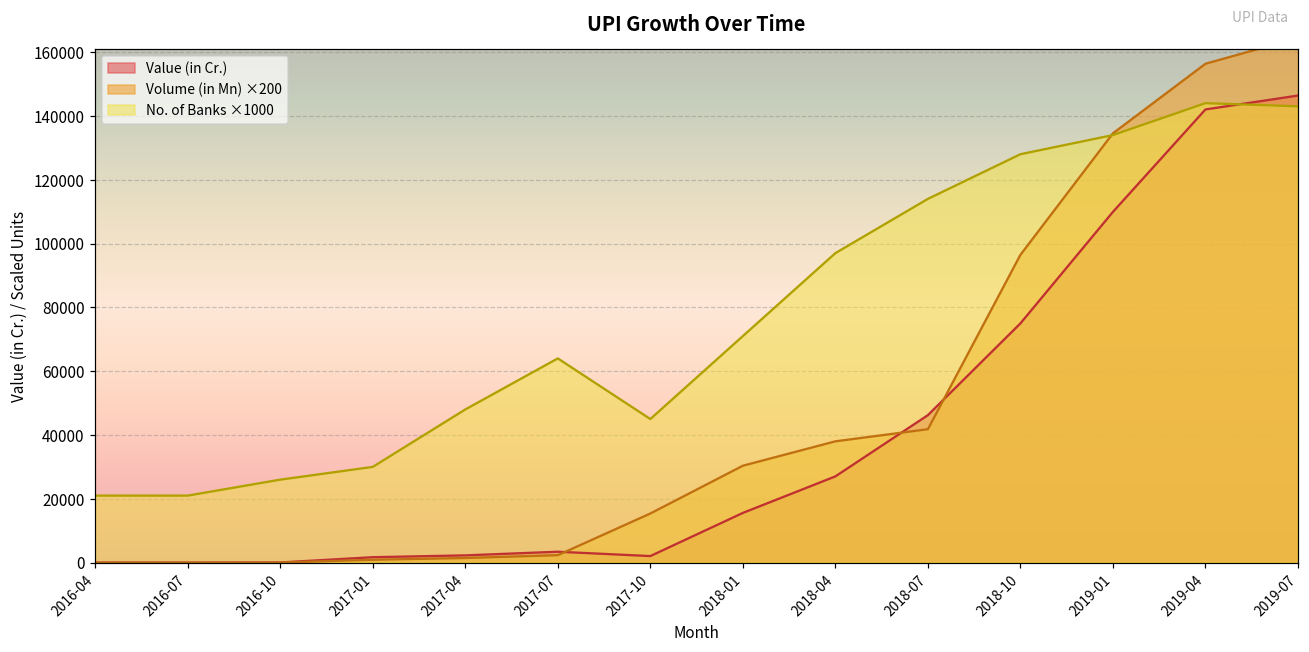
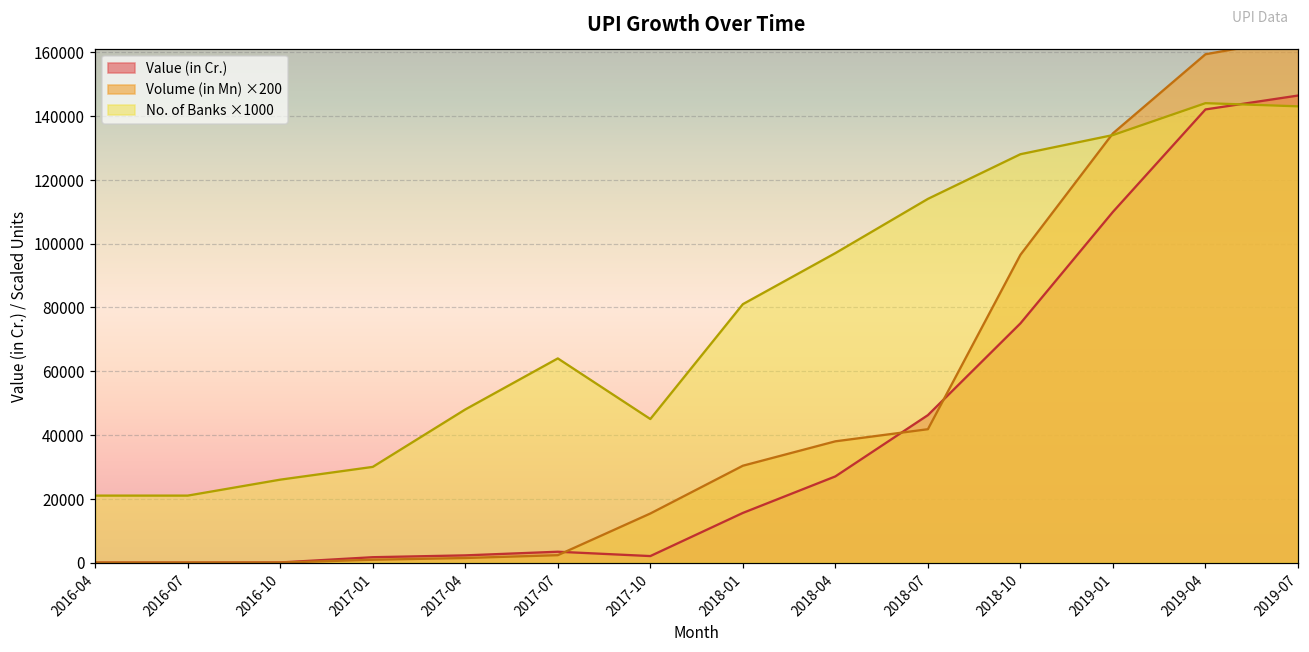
  {
    "Value (in Cr.)": {
      "2017-07": 3000,
      "2017-10": 2000,
      "2018-01": 16000,
      "2018-04": 27000,
      "2018-07": 46000,
      "2018-10": 75000,
      "2019-01": 110000,
      "2019-04": 142000,
      "2019-07": 146000
    },
    "Volume (in Mn) ×200": {
      "2017-07": 2000,
      "2017-10": 15000,
      "2018-01": 30000,
      "2018-04": 38000,
      "2018-07": 42000,
      "2018-10": 96000,
-     "2019-04": 156000
+     "2019-04": 159000
    },
    "No. of Banks ×1000": {
      "2016-04": 21000,
      "2016-07": 21000,
      "2016-10": 26000,
      "2017-01": 30000,
      "2017-04": 48000,
      "2017-07": 64000,
      "2017-10": 45000,
-     "2018-01": 71000,
+     "2018-01": 81000,
      "2018-04": 97000,
      "2018-07": 114000,
      "2018-10": 128000,
      "2019-04": 144000,
      "2019-07": 143000
    }
  }
